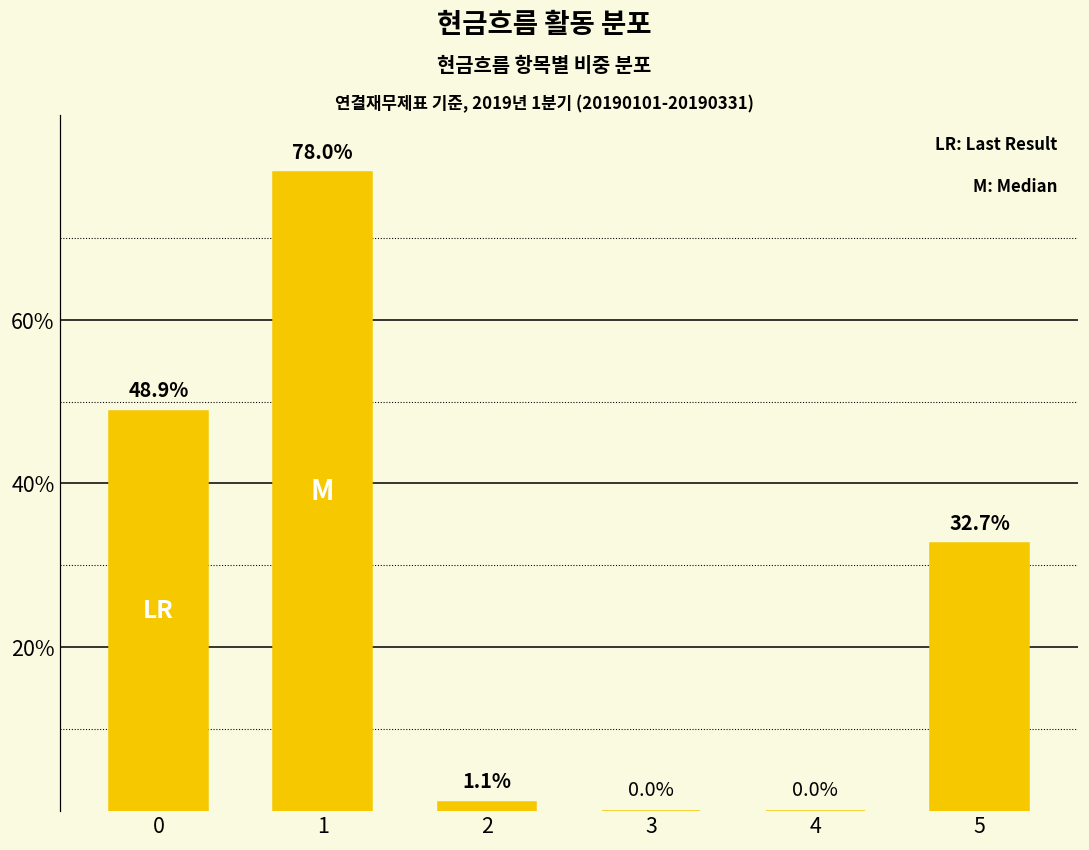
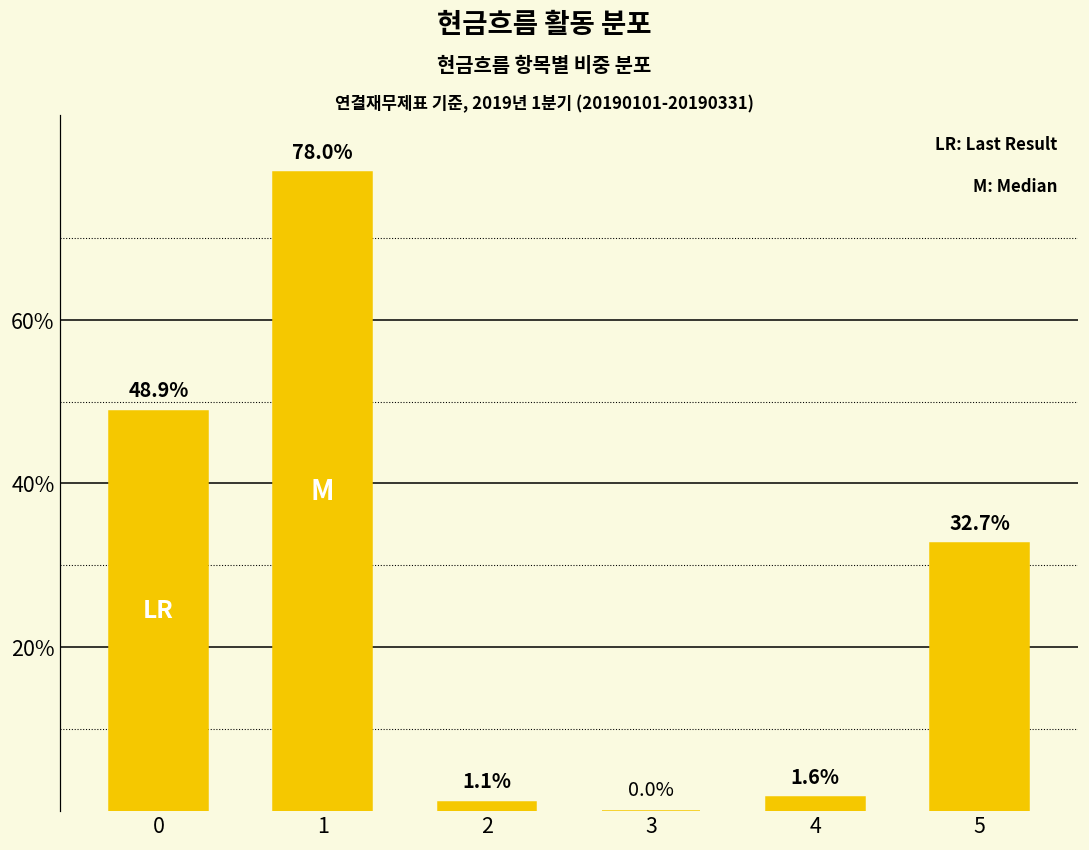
  {
    "0": "48.9%",
    "1": "78.0%",
    "2": "1.1%",
    "3": "0.0%",
-   "4": "0.0%",
+   "4": "1.6%",
    "5": "32.7%"
  }
